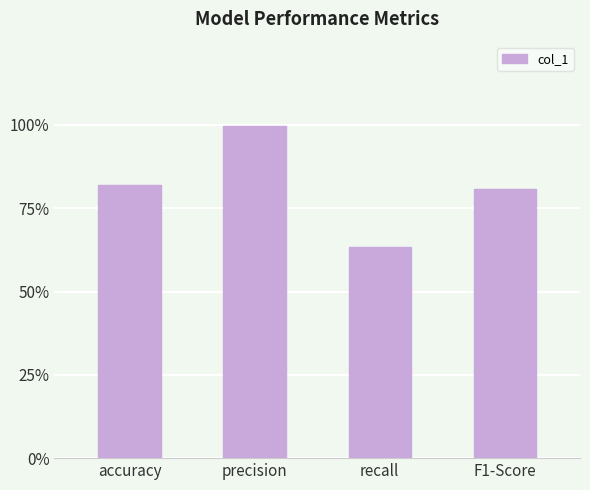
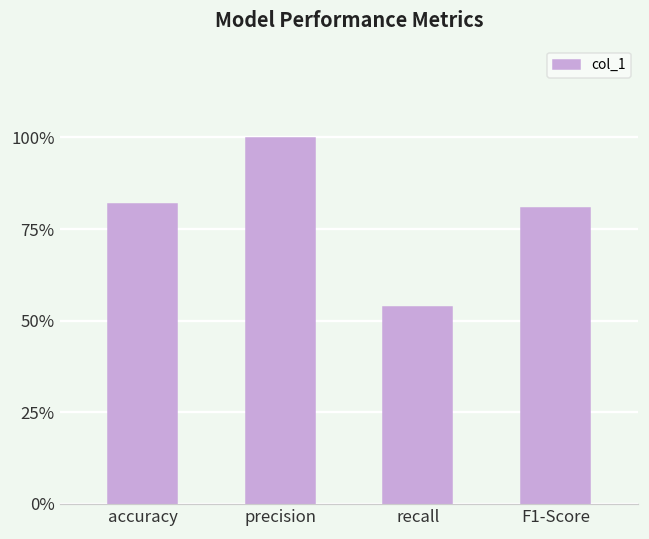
  {
    "accuracy": "82%",
    "precision": "100%",
-   "recall": "63%",
+   "recall": "54%",
    "F1-Score": "81%"
  }
